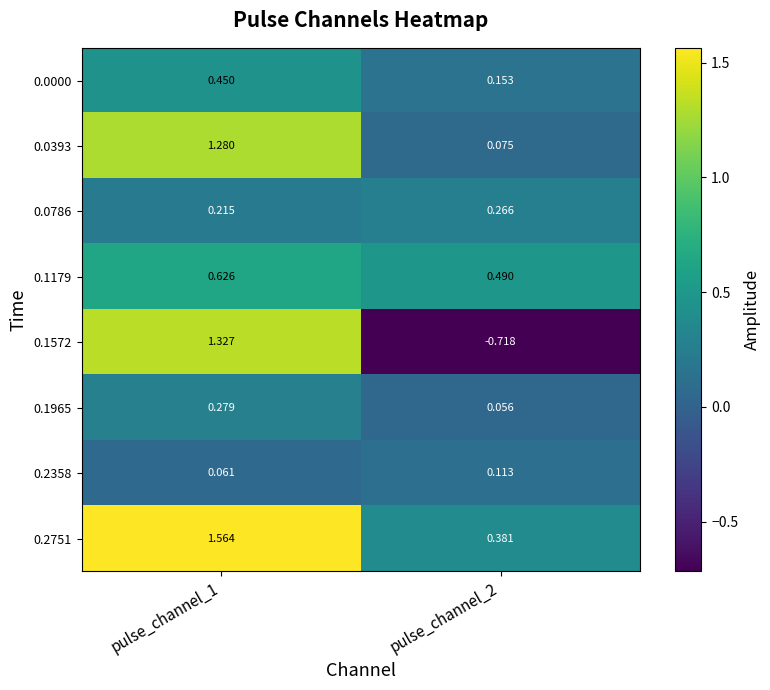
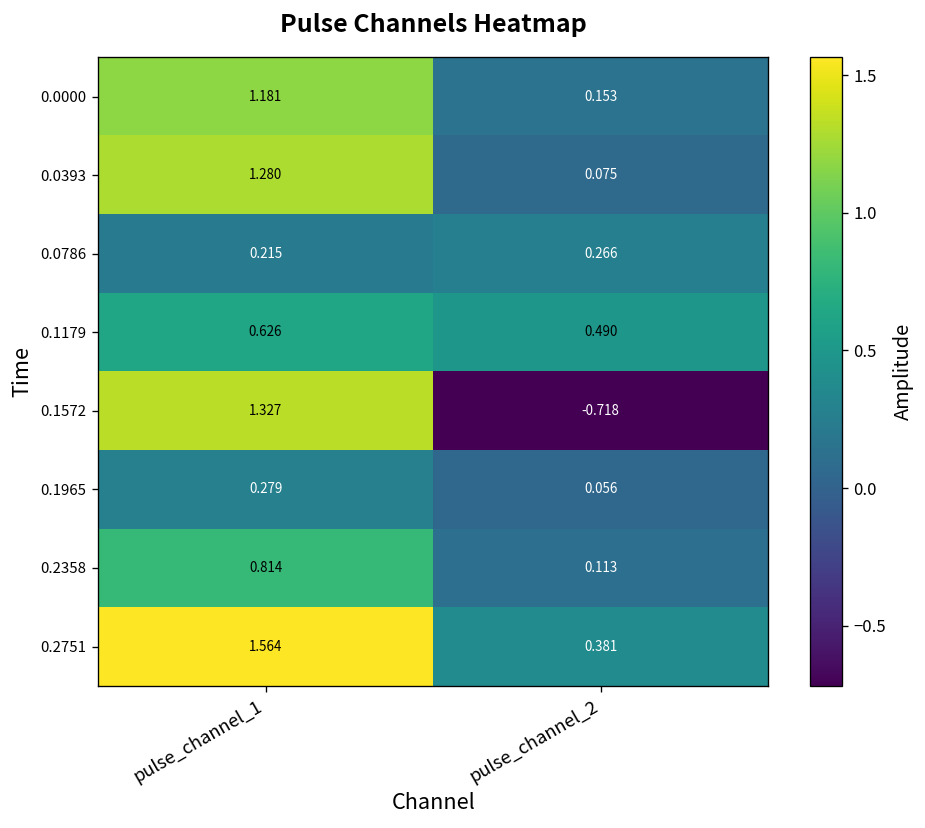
  {
    "0.0000": {
-     "pulse_channel_1": 0.450,
+     "pulse_channel_1": 1.181,
      "pulse_channel_2": 0.153
    },
    "0.0393": {
      "pulse_channel_1": 1.280,
      "pulse_channel_2": 0.075
    },
    "0.0786": {
      "pulse_channel_1": 0.215,
      "pulse_channel_2": 0.266
    },
    "0.1179": {
      "pulse_channel_1": 0.626,
      "pulse_channel_2": 0.490
    },
    "0.1572": {
      "pulse_channel_1": 1.327,
      "pulse_channel_2": -0.718
    },
    "0.1965": {
      "pulse_channel_1": 0.279,
      "pulse_channel_2": 0.056
    },
    "0.2358": {
-     "pulse_channel_1": 0.061,
+     "pulse_channel_1": 0.814,
      "pulse_channel_2": 0.113
    },
    "0.2751": {
      "pulse_channel_1": 1.564,
      "pulse_channel_2": 0.381
    }
  }
